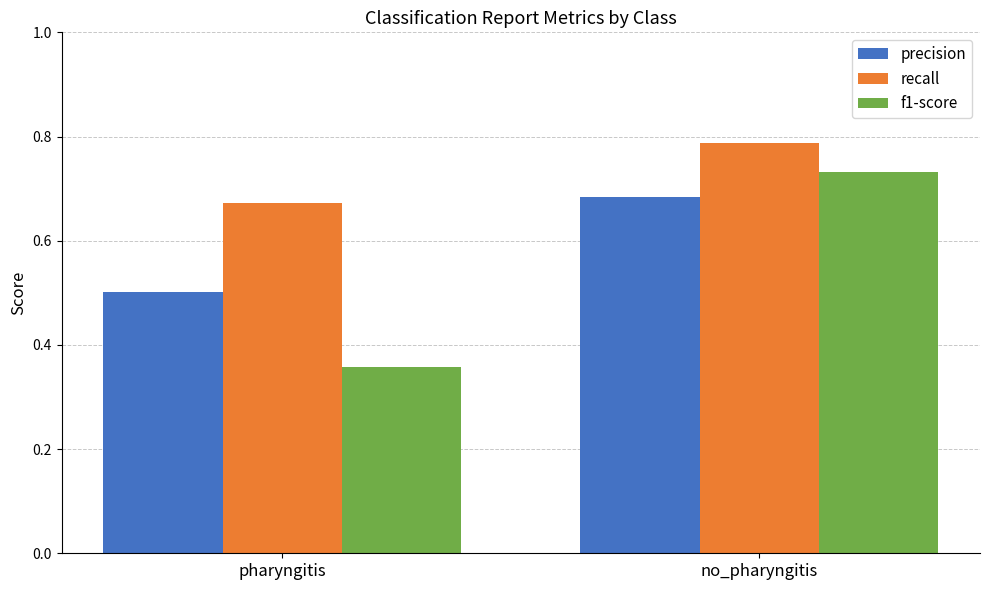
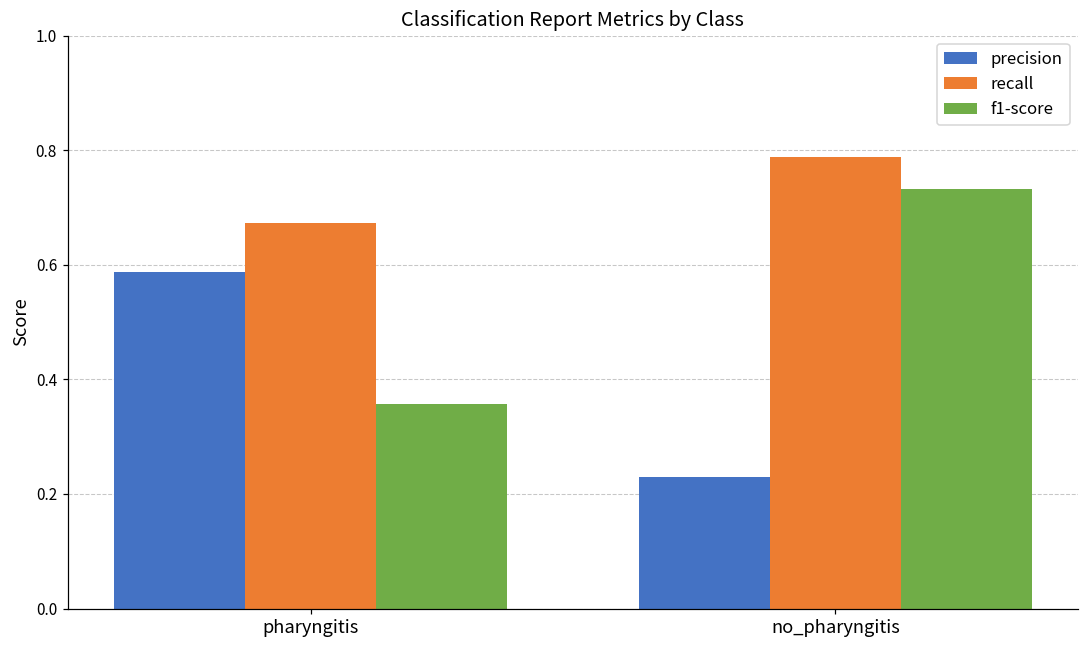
  {
    "precision": {
-     "pharyngitis": 0.50,
-     "no_pharyngitis": 0.68
+     "pharyngitis": 0.59,
+     "no_pharyngitis": 0.23
    },
    "recall": {
      "pharyngitis": 0.67,
      "no_pharyngitis": 0.79
    },
    "f1-score": {
      "pharyngitis": 0.36,
      "no_pharyngitis": 0.73
    }
  }
